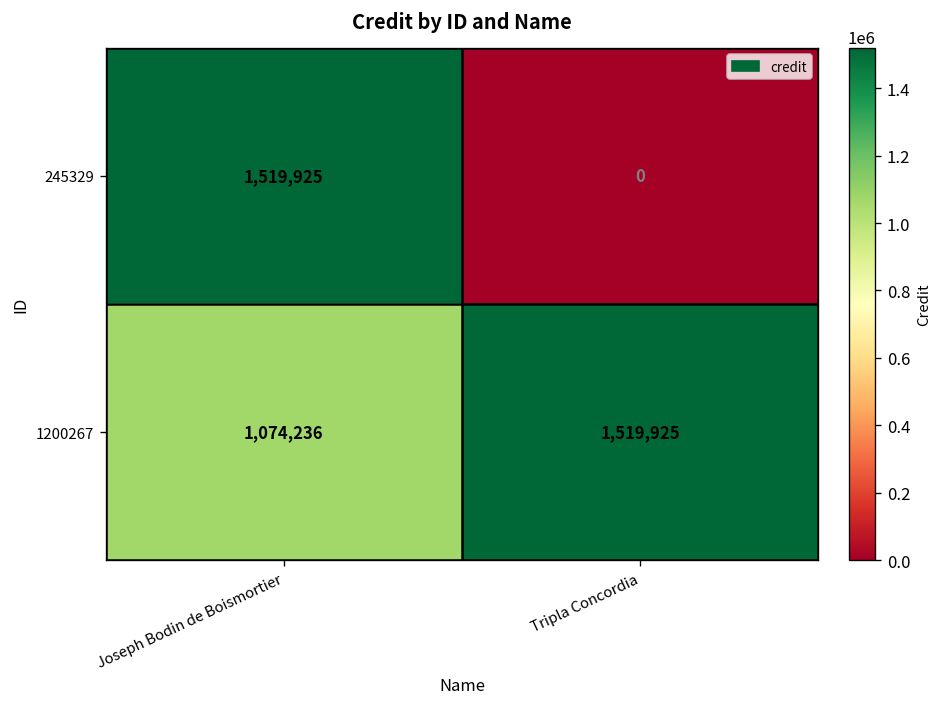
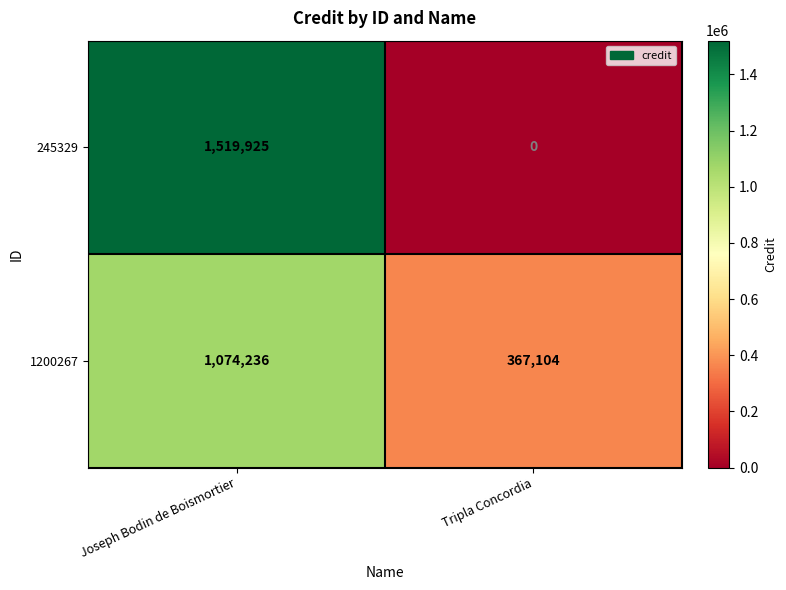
  {
    "245329": {
      "Joseph Bodin de Boismortier": "1,519,925",
      "Tripla Concordia": "0"
    },
    "1200267": {
      "Joseph Bodin de Boismortier": "1,074,236",
-     "Tripla Concordia": "1,519,925"
+     "Tripla Concordia": "367,104"
    }
  }
